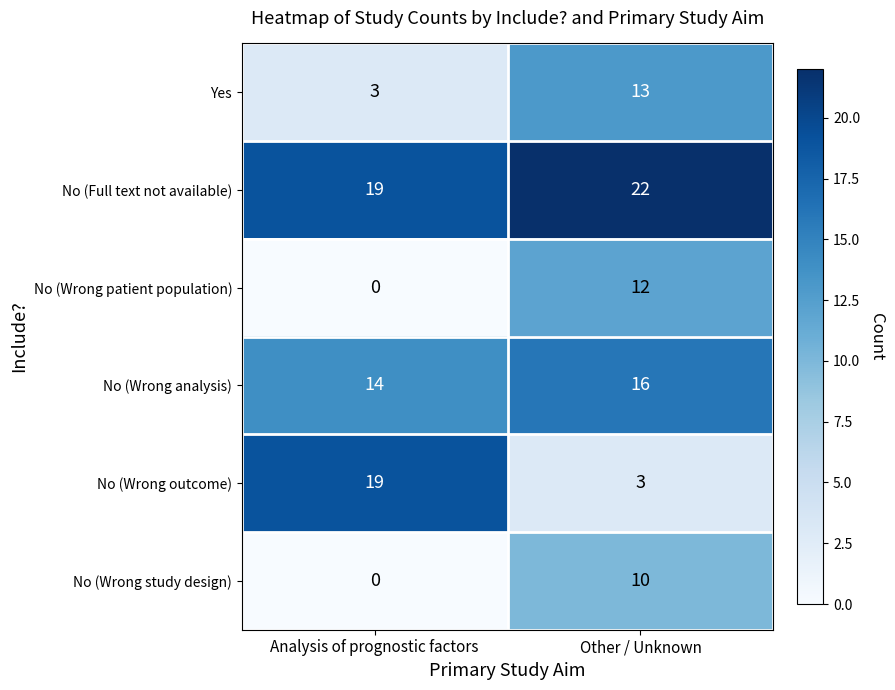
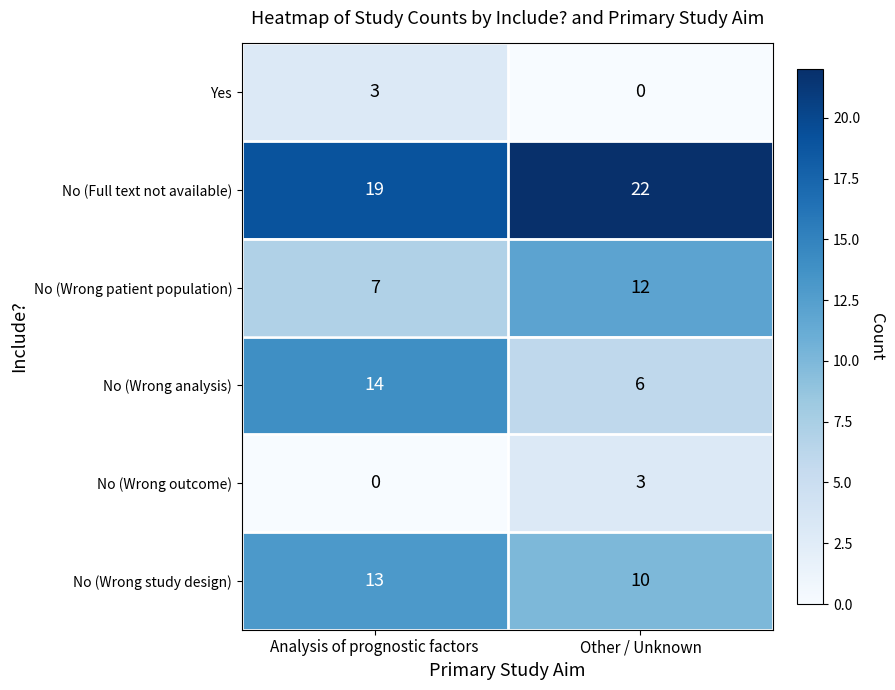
  {
    "Yes": {
      "Analysis of prognostic factors": 3,
-     "Other / Unknown": 13
+     "Other / Unknown": 0
    },
    "No (Full text not available)": {
      "Analysis of prognostic factors": 19,
      "Other / Unknown": 22
    },
    "No (Wrong patient population)": {
-     "Analysis of prognostic factors": 0,
+     "Analysis of prognostic factors": 7,
      "Other / Unknown": 12
    },
    "No (Wrong analysis)": {
      "Analysis of prognostic factors": 14,
-     "Other / Unknown": 16
+     "Other / Unknown": 6
    },
    "No (Wrong outcome)": {
-     "Analysis of prognostic factors": 19,
+     "Analysis of prognostic factors": 0,
      "Other / Unknown": 3
    },
    "No (Wrong study design)": {
-     "Analysis of prognostic factors": 0,
+     "Analysis of prognostic factors": 13,
      "Other / Unknown": 10
    }
  }
